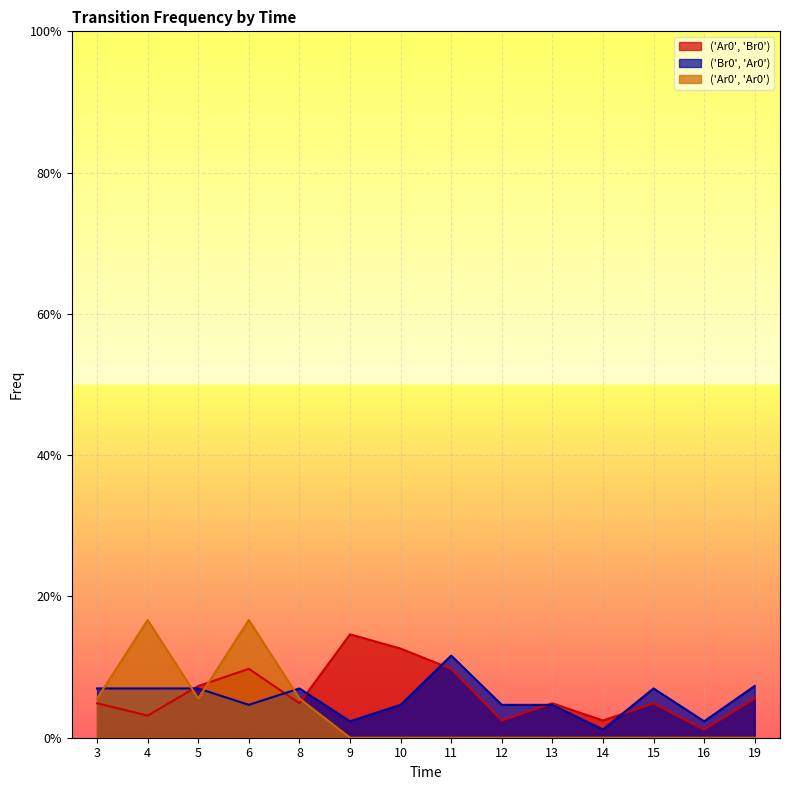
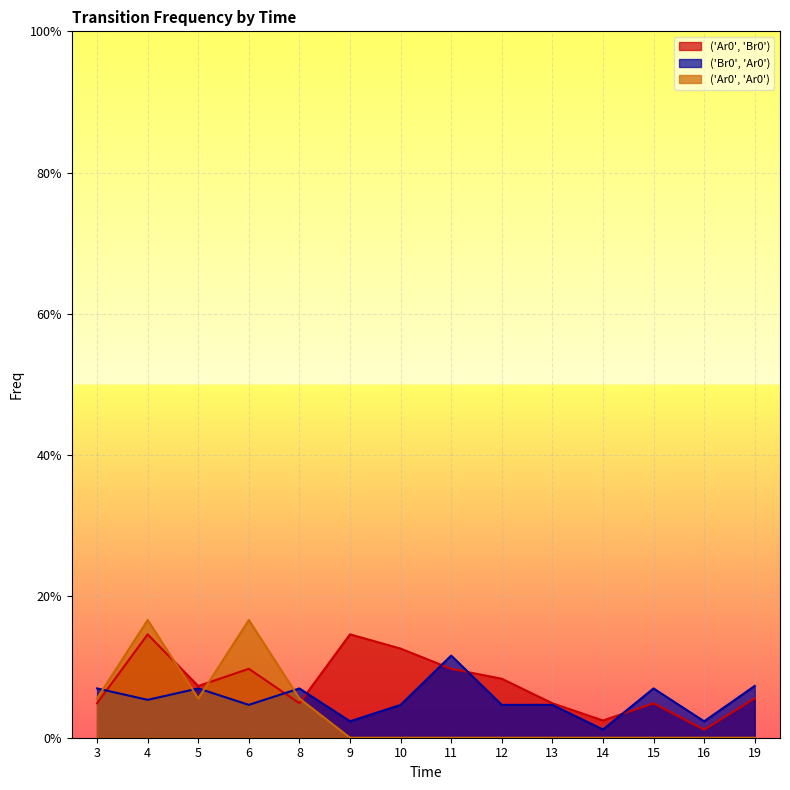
  {
    "('Ar0', 'Br0')": {
      "3": "5%",
-     "4": "3%",
+     "4": "15%",
      "6": "10%",
      "8": "5%",
      "9": "15%",
      "10": "13%",
      "11": "10%",
-     "12": "2%",
+     "12": "8%",
      "14": "2%",
      "15": "5%",
      "16": "1%",
      "19": "6%"
    },
    "('Br0', 'Ar0')": {
      "3": "7%",
-     "4": "7%",
+     "4": "5%",
      "6": "5%",
      "8": "7%",
      "9": "2%",
      "10": "5%",
      "11": "12%",
      "12": "5%",
      "14": "1%",
      "15": "7%",
      "16": "2%",
      "19": "7%"
    },
    "('Ar0', 'Ar0')": {
      "3": "6%",
      "4": "17%",
      "5": "6%",
      "6": "17%",
      "8": "6%",
      "9": "0%",
      "10": "0%",
      "11": "0%",
      "12": "0%",
      "13": "0%",
      "14": "0%",
      "15": "0%",
      "16": "0%",
      "19": "0%"
    }
  }
